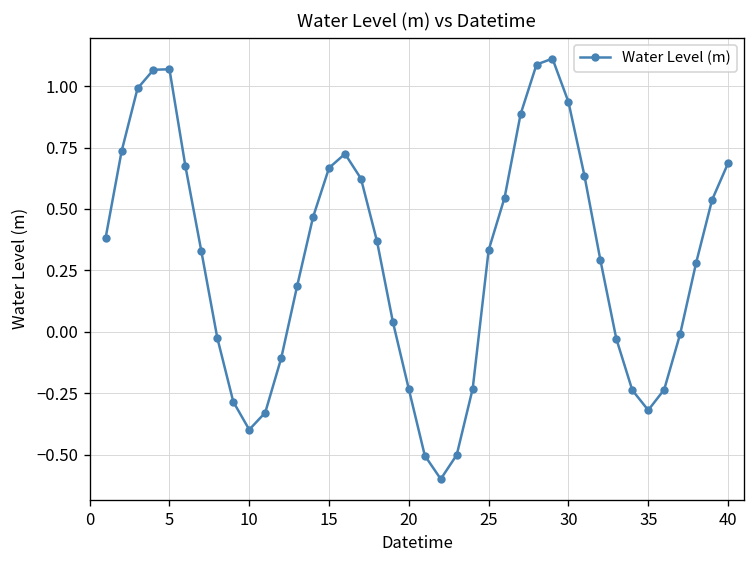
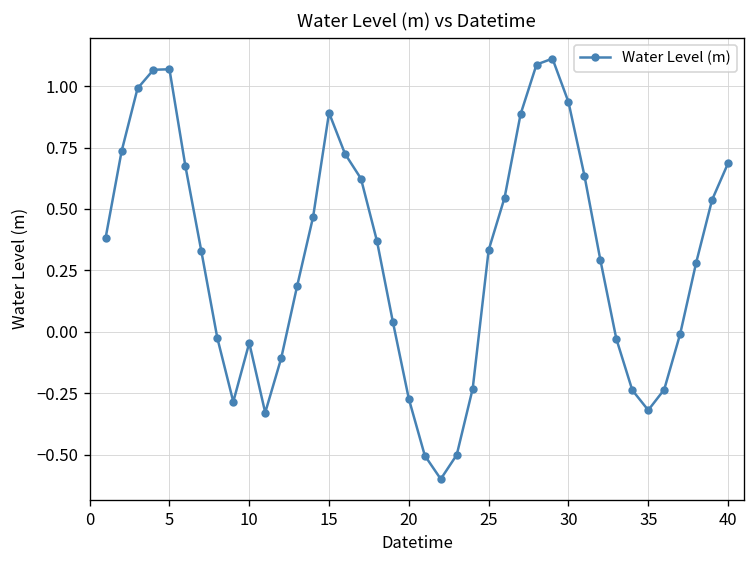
  {
    "5": 1.07,
-   "10": -0.40,
-   "15": 0.67,
-   "20": -0.23,
+   "10": -0.05,
+   "15": 0.89,
+   "20": -0.27,
    "25": 0.33,
    "30": 0.94,
    "35": -0.32,
    "40": 0.69
  }
